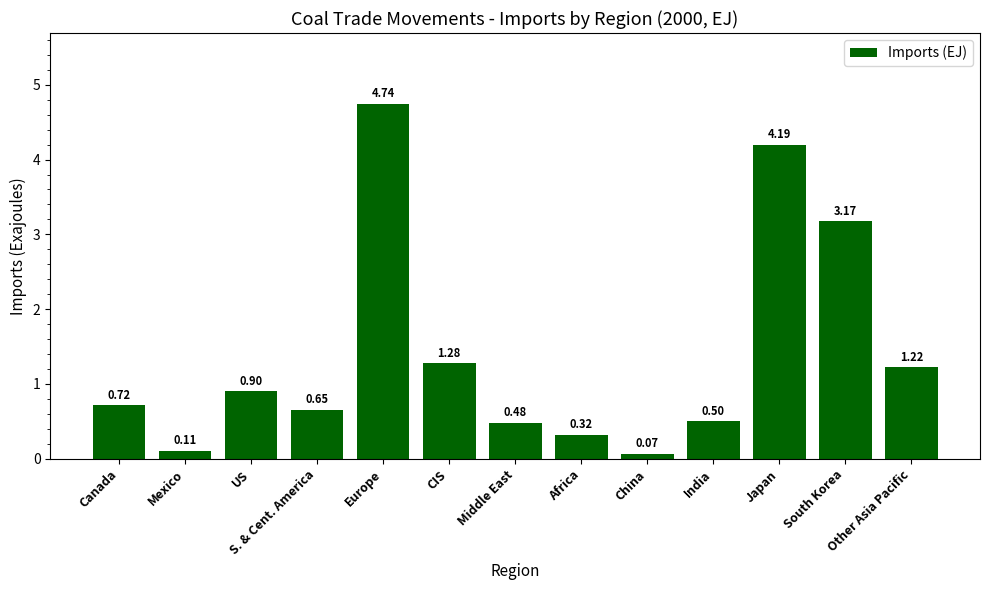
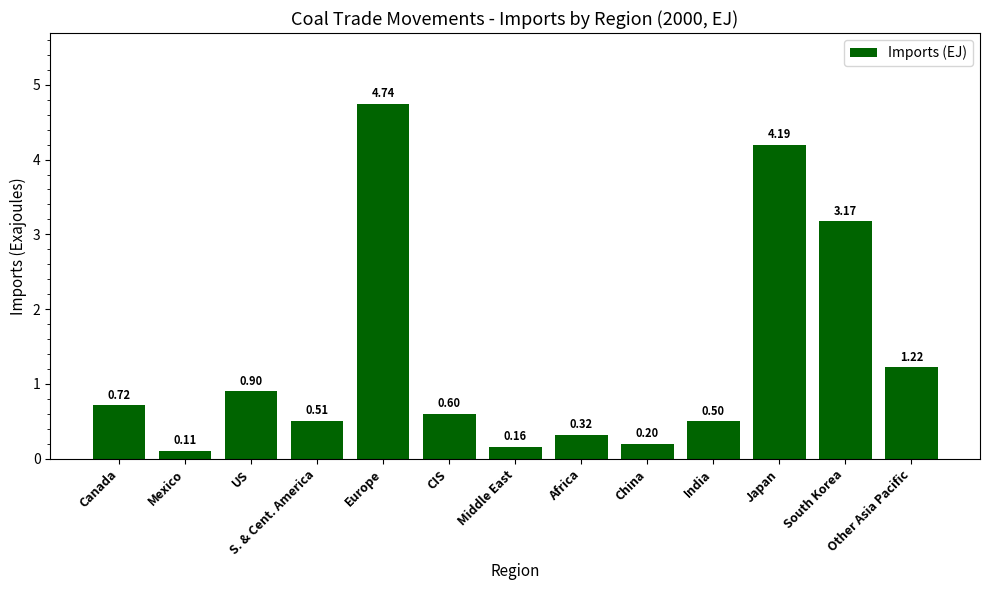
  {
    "Canada": 0.72,
    "Mexico": 0.11,
    "US": 0.90,
-   "S. & Cent. America": 0.65,
+   "S. & Cent. America": 0.51,
    "Europe": 4.74,
-   "CIS": 1.28,
-   "Middle East": 0.48,
+   "CIS": 0.60,
+   "Middle East": 0.16,
    "Africa": 0.32,
-   "China": 0.07,
+   "China": 0.20,
    "India": 0.50,
    "Japan": 4.19,
    "South Korea": 3.17,
    "Other Asia Pacific": 1.22
  }
